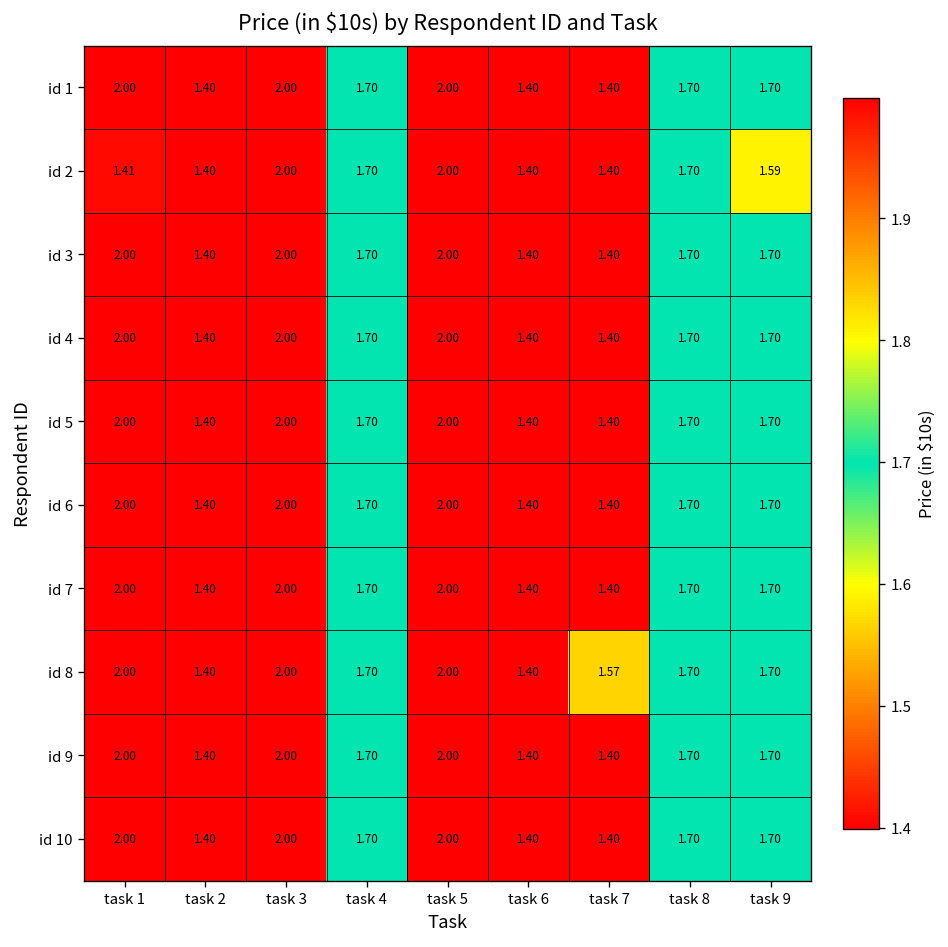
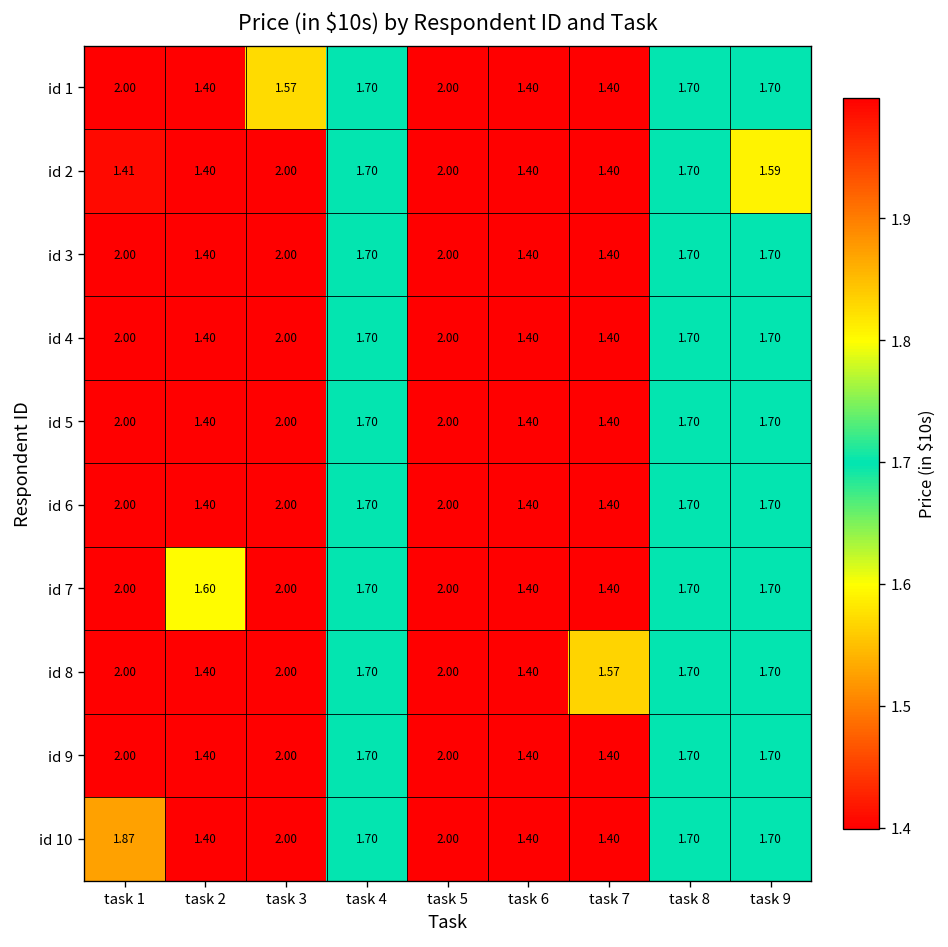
  {
    "id 1": {
      "task 1": 2.00,
      "task 2": 1.40,
-     "task 3": 2.00,
+     "task 3": 1.57,
      "task 4": 1.70,
      "task 5": 2.00,
      "task 6": 1.40,
      "task 7": 1.40,
      "task 8": 1.70,
      "task 9": 1.70
    },
    "id 2": {
      "task 1": 1.41,
      "task 2": 1.40,
      "task 3": 2.00,
      "task 4": 1.70,
      "task 5": 2.00,
      "task 6": 1.40,
      "task 7": 1.40,
      "task 8": 1.70,
      "task 9": 1.59
    },
    "id 3": {
      "task 1": 2.00,
      "task 2": 1.40,
      "task 3": 2.00,
      "task 4": 1.70,
      "task 5": 2.00,
      "task 6": 1.40,
      "task 7": 1.40,
      "task 8": 1.70,
      "task 9": 1.70
    },
    "id 4": {
      "task 1": 2.00,
      "task 2": 1.40,
      "task 3": 2.00,
      "task 4": 1.70,
      "task 5": 2.00,
      "task 6": 1.40,
      "task 7": 1.40,
      "task 8": 1.70,
      "task 9": 1.70
    },
    "id 5": {
      "task 1": 2.00,
      "task 2": 1.40,
      "task 3": 2.00,
      "task 4": 1.70,
      "task 5": 2.00,
      "task 6": 1.40,
      "task 7": 1.40,
      "task 8": 1.70,
      "task 9": 1.70
    },
    "id 6": {
      "task 1": 2.00,
      "task 2": 1.40,
      "task 3": 2.00,
      "task 4": 1.70,
      "task 5": 2.00,
      "task 6": 1.40,
      "task 7": 1.40,
      "task 8": 1.70,
      "task 9": 1.70
    },
    "id 7": {
      "task 1": 2.00,
-     "task 2": 1.40,
+     "task 2": 1.60,
      "task 3": 2.00,
      "task 4": 1.70,
      "task 5": 2.00,
      "task 6": 1.40,
      "task 7": 1.40,
      "task 8": 1.70,
      "task 9": 1.70
    },
    "id 8": {
      "task 1": 2.00,
      "task 2": 1.40,
      "task 3": 2.00,
      "task 4": 1.70,
      "task 5": 2.00,
      "task 6": 1.40,
      "task 7": 1.57,
      "task 8": 1.70,
      "task 9": 1.70
    },
    "id 9": {
      "task 1": 2.00,
      "task 2": 1.40,
      "task 3": 2.00,
      "task 4": 1.70,
      "task 5": 2.00,
      "task 6": 1.40,
      "task 7": 1.40,
      "task 8": 1.70,
      "task 9": 1.70
    },
    "id 10": {
-     "task 1": 2.00,
+     "task 1": 1.87,
      "task 2": 1.40,
      "task 3": 2.00,
      "task 4": 1.70,
      "task 5": 2.00,
      "task 6": 1.40,
      "task 7": 1.40,
      "task 8": 1.70,
      "task 9": 1.70
    }
  }
